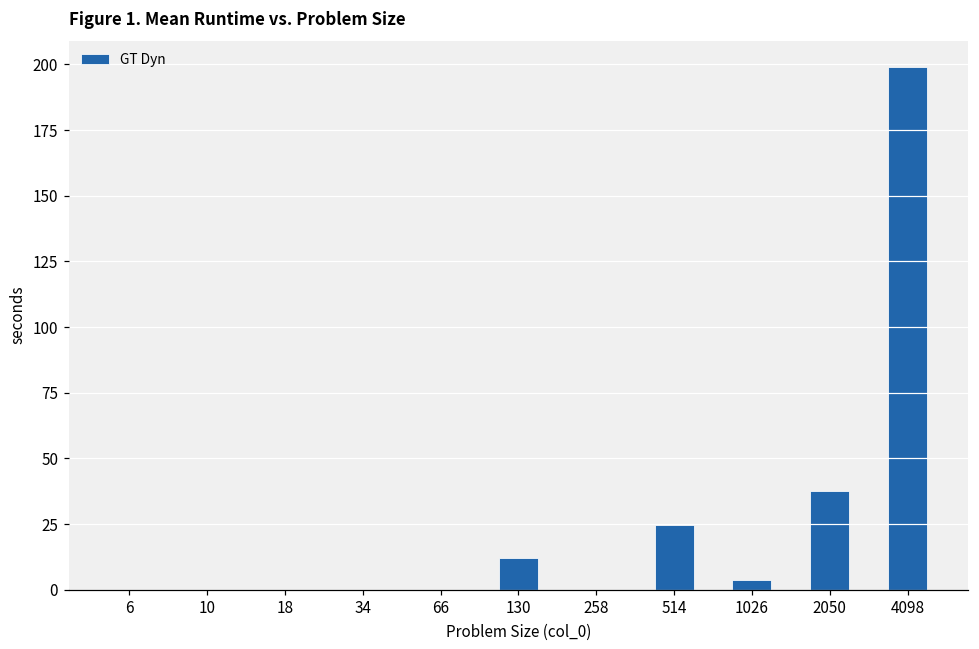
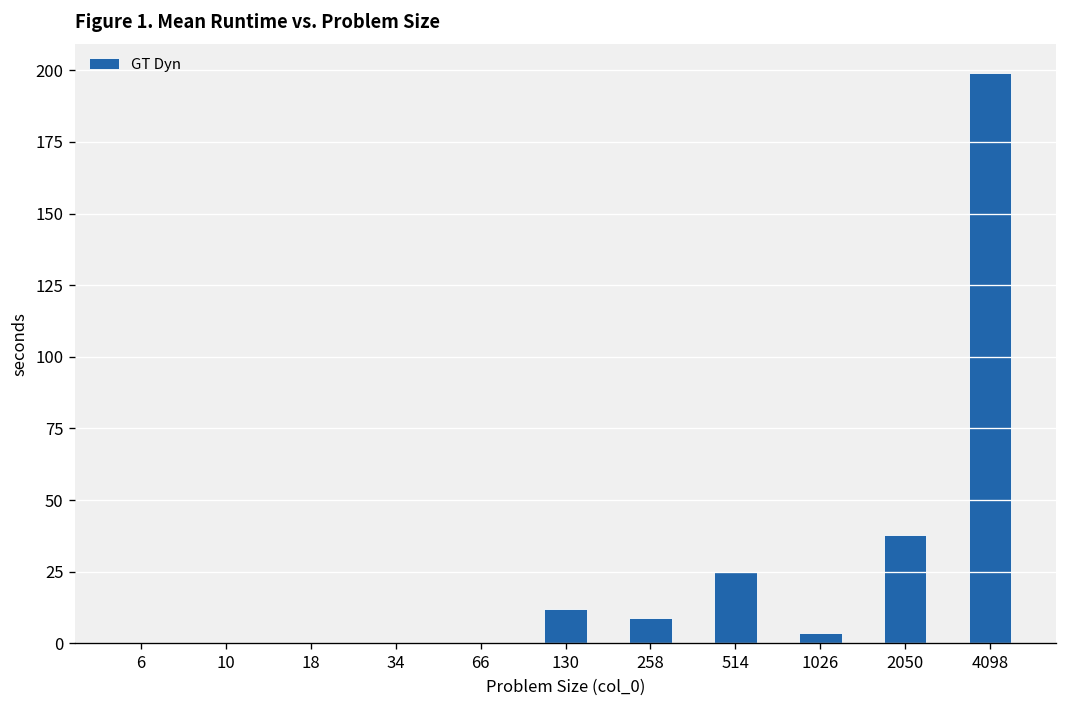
  {
    "130": 12,
-   "258": 0,
+   "258": 9,
    "514": 25,
    "1026": 4,
    "2050": 38,
    "4098": 199
  }
